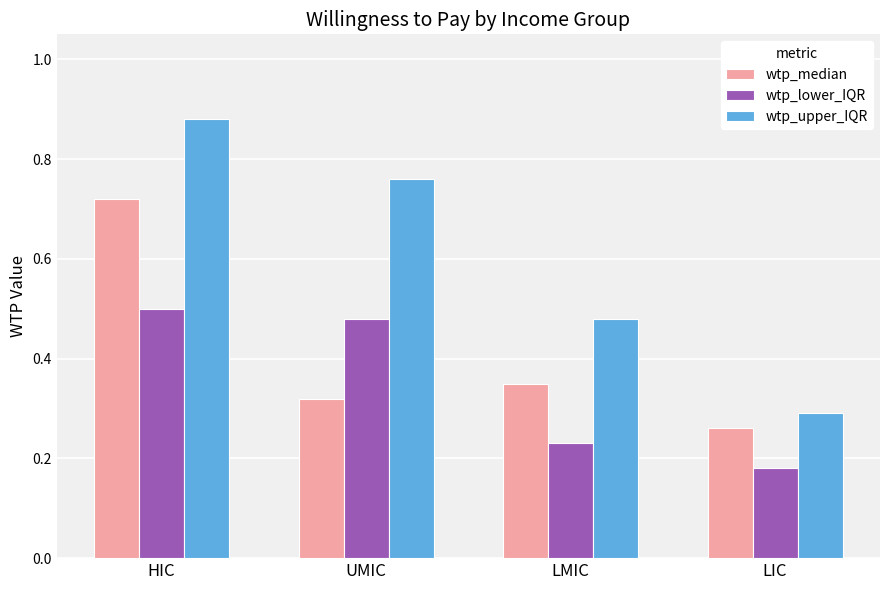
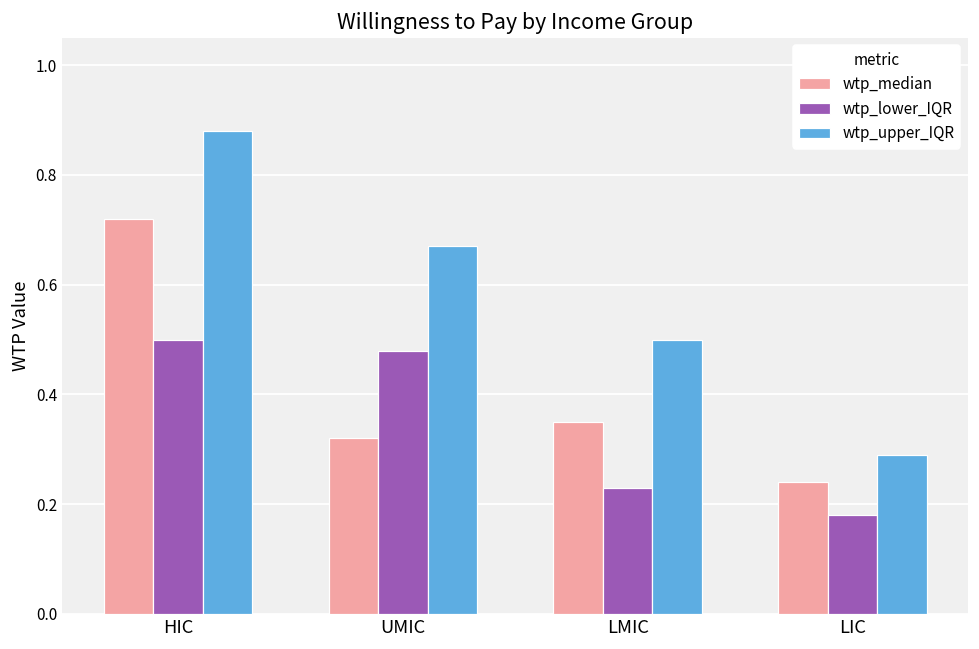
  {
    "wtp_median": {
      "HIC": 0.72,
      "UMIC": 0.32,
      "LMIC": 0.35,
-     "LIC": 0.26
+     "LIC": 0.24
    },
    "wtp_lower_IQR": {
      "HIC": 0.50,
      "UMIC": 0.48,
      "LMIC": 0.23,
      "LIC": 0.18
    },
    "wtp_upper_IQR": {
      "HIC": 0.88,
-     "UMIC": 0.76,
-     "LMIC": 0.48,
+     "UMIC": 0.67,
+     "LMIC": 0.50,
      "LIC": 0.29
    }
  }
